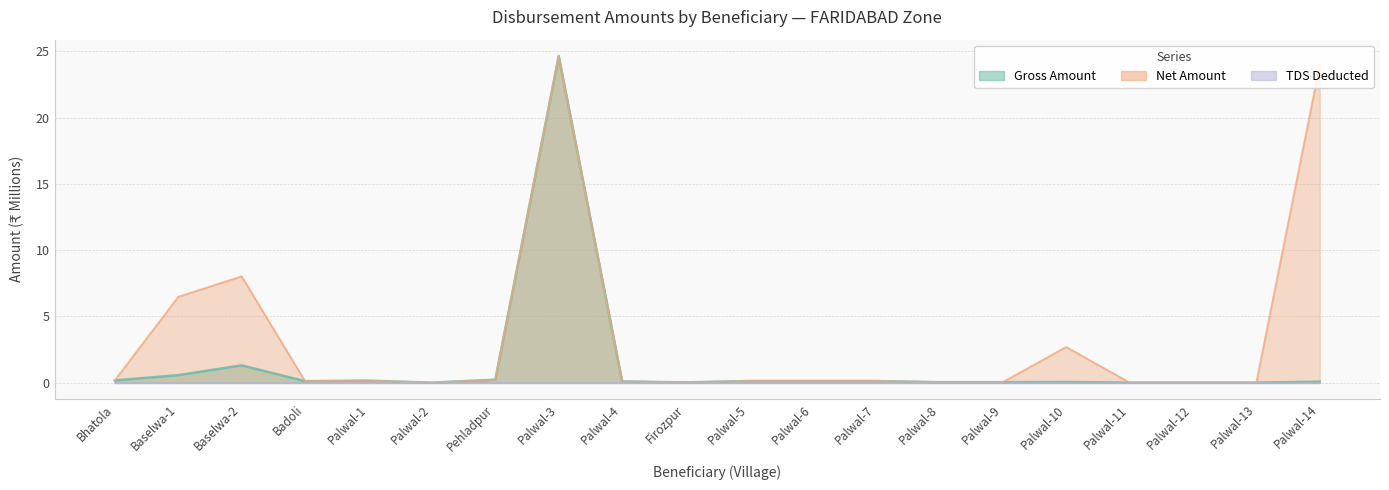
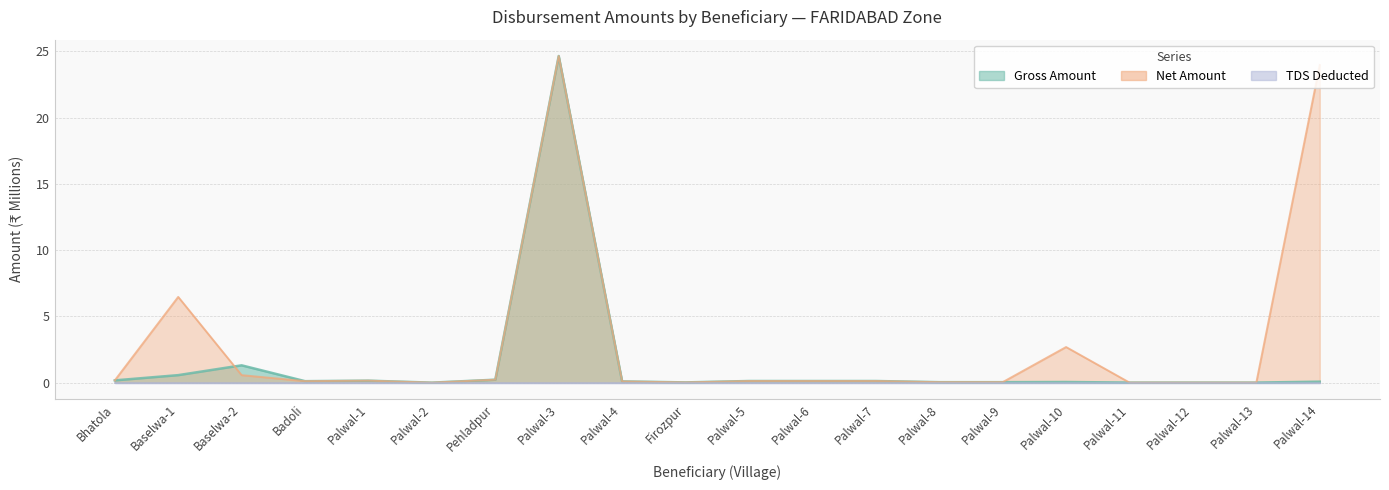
  {
    "Gross Amount": {
      "Baselwa-1": 0.6,
      "Baselwa-2": 1.3
    },
    "Net Amount": {
      "Baselwa-1": 6.5,
-     "Baselwa-2": 8.0,
+     "Baselwa-2": 0.6,
      "Palwal-10": 2.7
    }
  }
